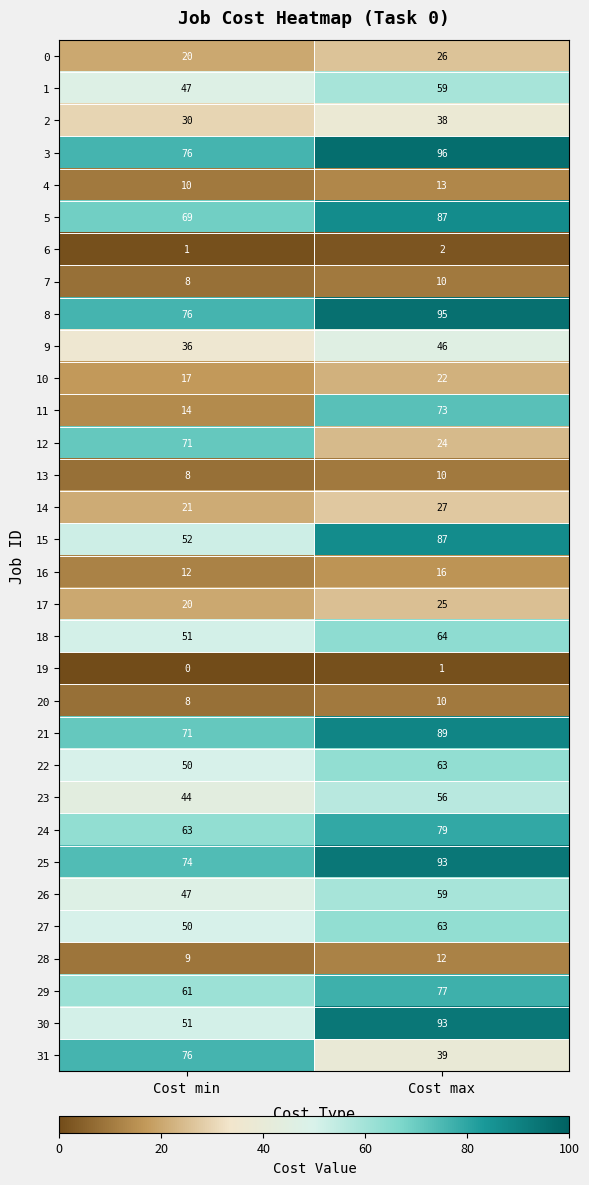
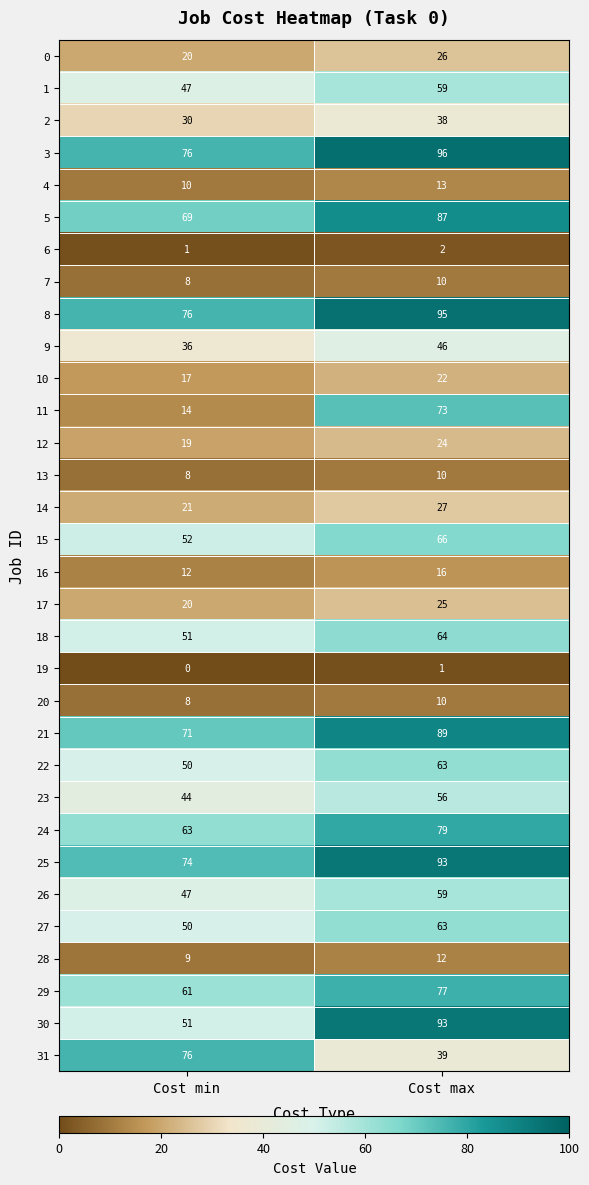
  {
    "0": {
      "Cost min": 20,
      "Cost max": 26
    },
    "1": {
      "Cost min": 47,
      "Cost max": 59
    },
    "2": {
      "Cost min": 30,
      "Cost max": 38
    },
    "3": {
      "Cost min": 76,
      "Cost max": 96
    },
    "4": {
      "Cost min": 10,
      "Cost max": 13
    },
    "5": {
      "Cost min": 69,
      "Cost max": 87
    },
    "6": {
      "Cost min": 1,
      "Cost max": 2
    },
    "7": {
      "Cost min": 8,
      "Cost max": 10
    },
    "8": {
      "Cost min": 76,
      "Cost max": 95
    },
    "9": {
      "Cost min": 36,
      "Cost max": 46
    },
    "10": {
      "Cost min": 17,
      "Cost max": 22
    },
    "11": {
      "Cost min": 14,
      "Cost max": 73
    },
    "12": {
-     "Cost min": 71,
+     "Cost min": 19,
      "Cost max": 24
    },
    "13": {
      "Cost min": 8,
      "Cost max": 10
    },
    "14": {
      "Cost min": 21,
      "Cost max": 27
    },
    "15": {
      "Cost min": 52,
-     "Cost max": 87
+     "Cost max": 66
    },
    "16": {
      "Cost min": 12,
      "Cost max": 16
    },
    "17": {
      "Cost min": 20,
      "Cost max": 25
    },
    "18": {
      "Cost min": 51,
      "Cost max": 64
    },
    "19": {
      "Cost min": 0,
      "Cost max": 1
    },
    "20": {
      "Cost min": 8,
      "Cost max": 10
    },
    "21": {
      "Cost min": 71,
      "Cost max": 89
    },
    "22": {
      "Cost min": 50,
      "Cost max": 63
    },
    "23": {
      "Cost min": 44,
      "Cost max": 56
    },
    "24": {
      "Cost min": 63,
      "Cost max": 79
    },
    "25": {
      "Cost min": 74,
      "Cost max": 93
    },
    "26": {
      "Cost min": 47,
      "Cost max": 59
    },
    "27": {
      "Cost min": 50,
      "Cost max": 63
    },
    "28": {
      "Cost min": 9,
      "Cost max": 12
    },
    "29": {
      "Cost min": 61,
      "Cost max": 77
    },
    "30": {
      "Cost min": 51,
      "Cost max": 93
    },
    "31": {
      "Cost min": 76,
      "Cost max": 39
    }
  }
